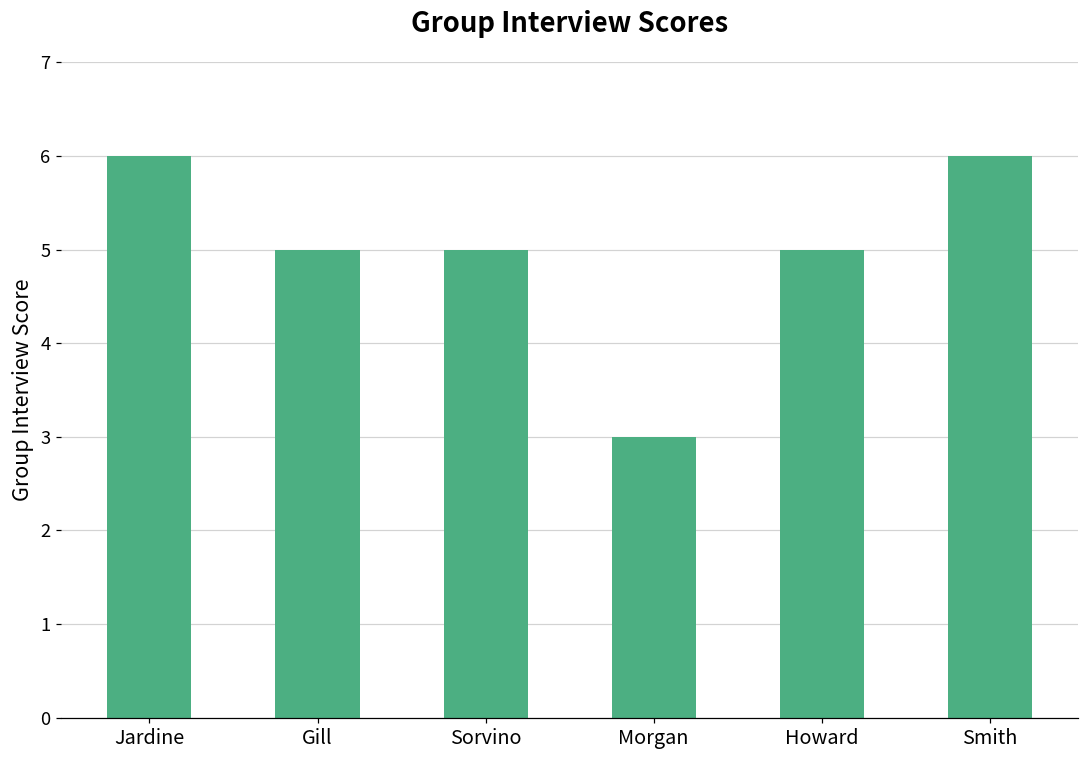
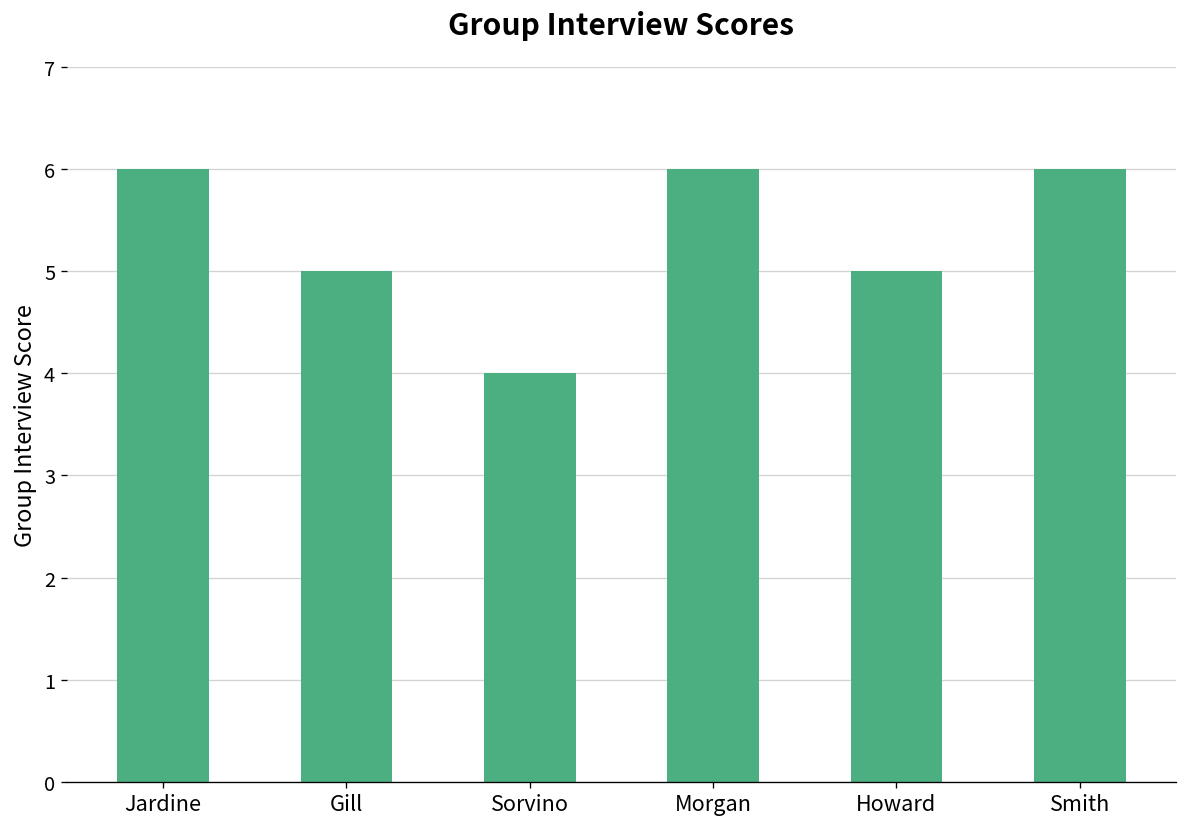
  {
    "Jardine": 6,
    "Gill": 5,
-   "Sorvino": 5,
-   "Morgan": 3,
+   "Sorvino": 4,
+   "Morgan": 6,
    "Howard": 5,
    "Smith": 6
  }
